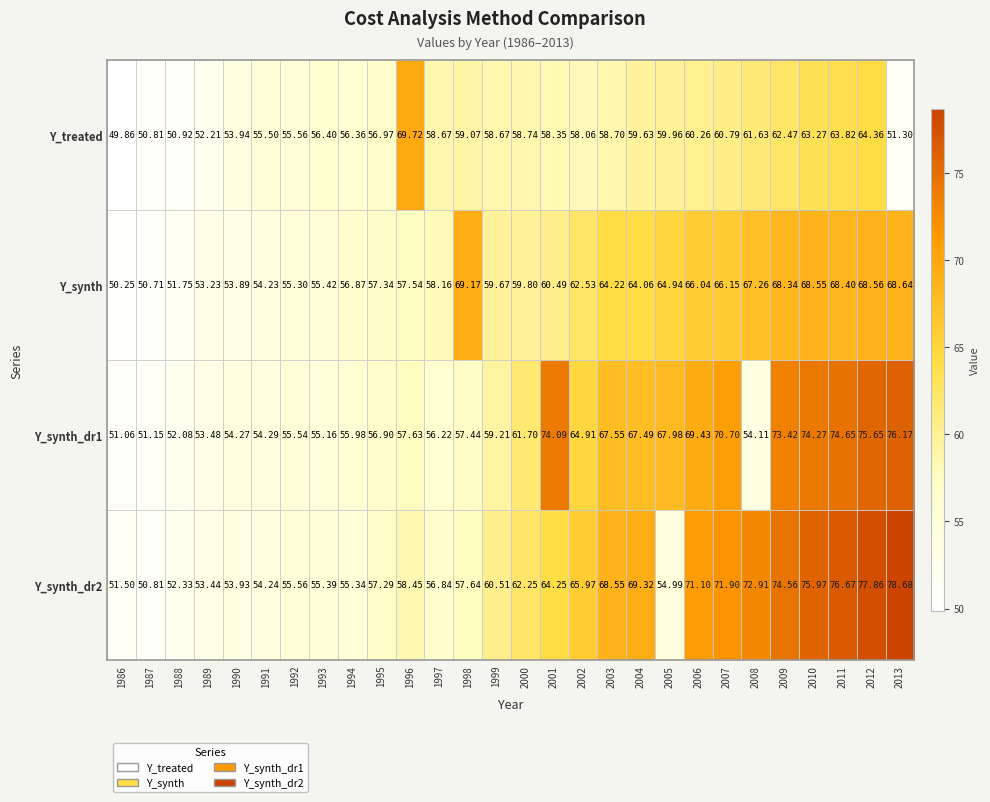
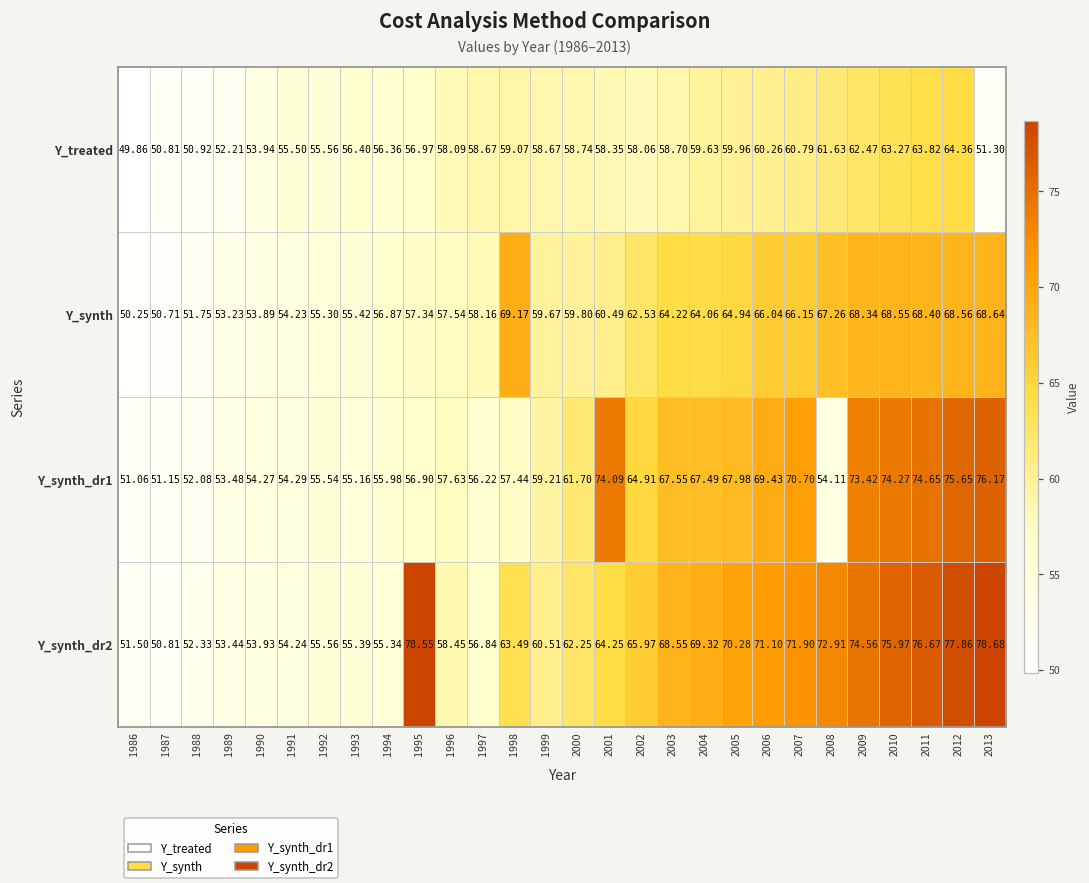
  {
    "Y_treated": {
      "1986": 49.86,
      "1987": 50.81,
      "1988": 50.92,
      "1989": 52.21,
      "1990": 53.94,
      "1991": 55.50,
      "1992": 55.56,
      "1993": 56.40,
      "1994": 56.36,
      "1995": 56.97,
-     "1996": 69.72,
+     "1996": 58.09,
      "1997": 58.67,
      "1998": 59.07,
      "1999": 58.67,
      "2000": 58.74,
      "2001": 58.35,
      "2002": 58.06,
      "2003": 58.70,
      "2004": 59.63,
      "2005": 59.96,
      "2006": 60.26,
      "2007": 60.79,
      "2008": 61.63,
      "2009": 62.47,
      "2010": 63.27,
      "2011": 63.82,
      "2012": 64.36,
      "2013": 51.30
    },
    "Y_synth": {
      "1986": 50.25,
      "1987": 50.71,
      "1988": 51.75,
      "1989": 53.23,
      "1990": 53.89,
      "1991": 54.23,
      "1992": 55.30,
      "1993": 55.42,
      "1994": 56.87,
      "1995": 57.34,
      "1996": 57.54,
      "1997": 58.16,
      "1998": 69.17,
      "1999": 59.67,
      "2000": 59.80,
      "2001": 60.49,
      "2002": 62.53,
      "2003": 64.22,
      "2004": 64.06,
      "2005": 64.94,
      "2006": 66.04,
      "2007": 66.15,
      "2008": 67.26,
      "2009": 68.34,
      "2010": 68.55,
      "2011": 68.40,
      "2012": 68.56,
      "2013": 68.64
    },
    "Y_synth_dr1": {
      "1986": 51.06,
      "1987": 51.15,
      "1988": 52.08,
      "1989": 53.48,
      "1990": 54.27,
      "1991": 54.29,
      "1992": 55.54,
      "1993": 55.16,
      "1994": 55.98,
      "1995": 56.90,
      "1996": 57.63,
      "1997": 56.22,
      "1998": 57.44,
      "1999": 59.21,
      "2000": 61.70,
      "2001": 74.09,
      "2002": 64.91,
      "2003": 67.55,
      "2004": 67.49,
      "2005": 67.98,
      "2006": 69.43,
      "2007": 70.70,
      "2008": 54.11,
      "2009": 73.42,
      "2010": 74.27,
      "2011": 74.65,
      "2012": 75.65,
      "2013": 76.17
    },
    "Y_synth_dr2": {
      "1986": 51.50,
      "1987": 50.81,
      "1988": 52.33,
      "1989": 53.44,
      "1990": 53.93,
      "1991": 54.24,
      "1992": 55.56,
      "1993": 55.39,
      "1994": 55.34,
-     "1995": 57.29,
+     "1995": 78.55,
      "1996": 58.45,
      "1997": 56.84,
-     "1998": 57.64,
+     "1998": 63.49,
      "1999": 60.51,
      "2000": 62.25,
      "2001": 64.25,
      "2002": 65.97,
      "2003": 68.55,
      "2004": 69.32,
-     "2005": 54.99,
+     "2005": 70.28,
      "2006": 71.10,
      "2007": 71.90,
      "2008": 72.91,
      "2009": 74.56,
      "2010": 75.97,
      "2011": 76.67,
      "2012": 77.86,
      "2013": 78.68
    }
  }
